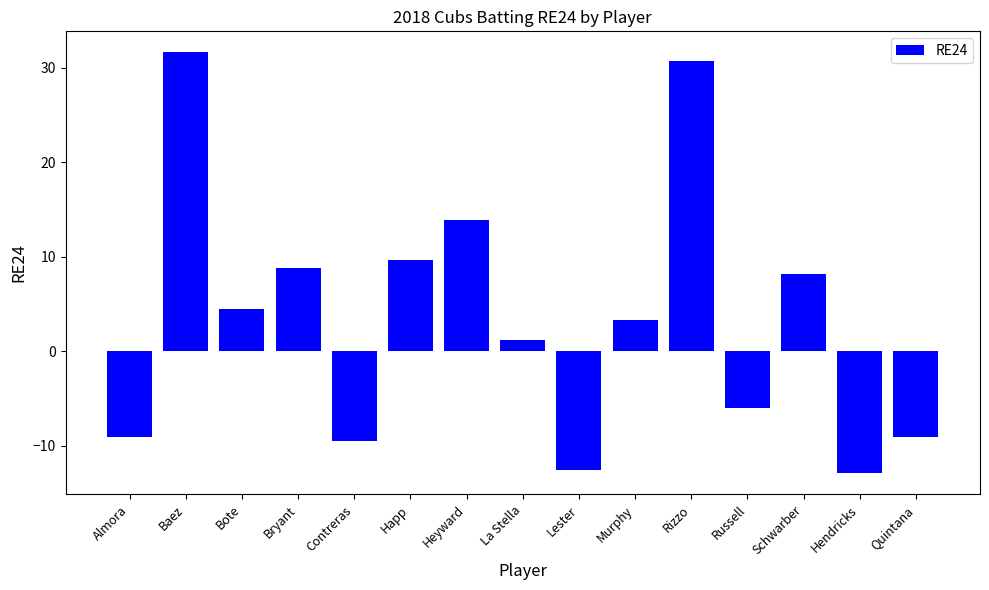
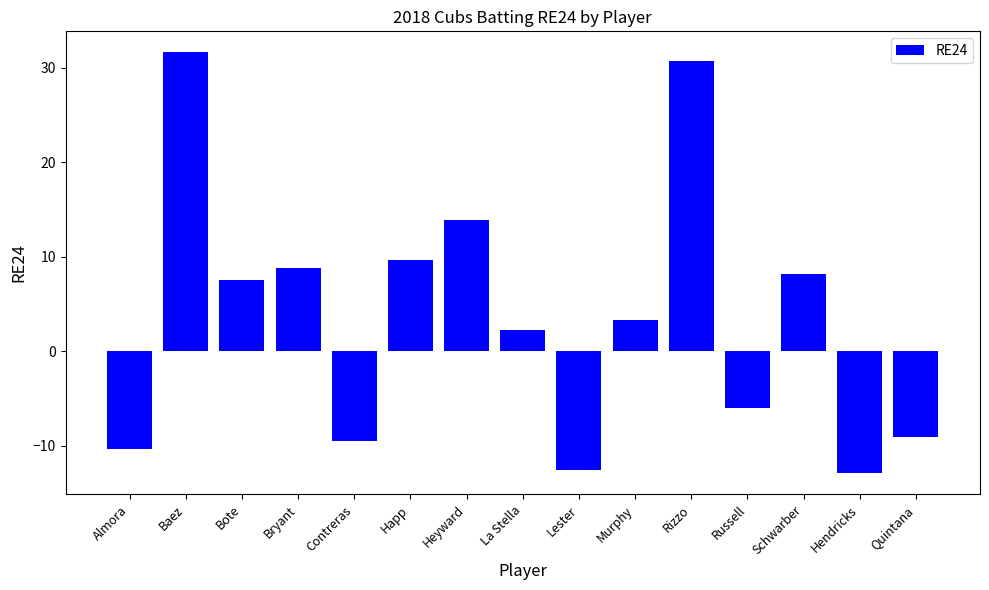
  {
-   "Almora": -9,
+   "Almora": -10,
    "Baez": 32,
-   "Bote": 5,
+   "Bote": 8,
    "Bryant": 9,
    "Contreras": -10,
    "Happ": 10,
    "Heyward": 14,
-   "La Stella": 1,
+   "La Stella": 2,
    "Lester": -13,
    "Murphy": 3,
    "Rizzo": 31,
    "Russell": -6,
    "Schwarber": 8,
    "Hendricks": -13,
    "Quintana": -9
  }
